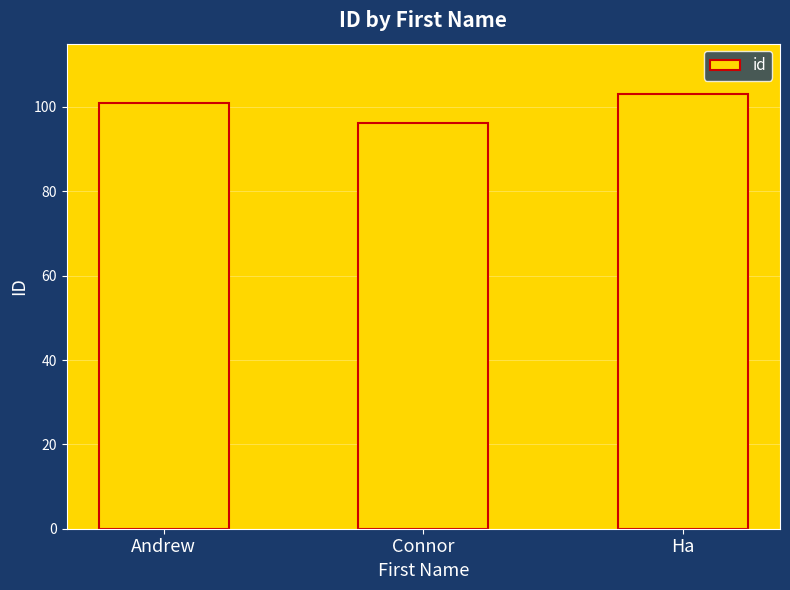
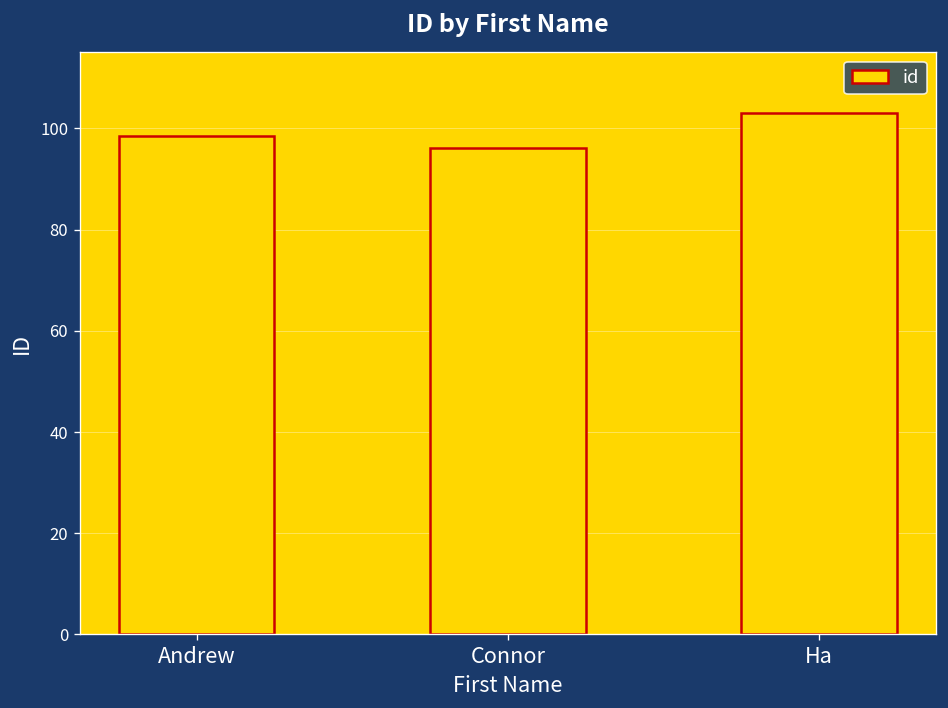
  {
-   "Andrew": 101,
+   "Andrew": 99,
    "Connor": 96,
    "Ha": 103
  }
